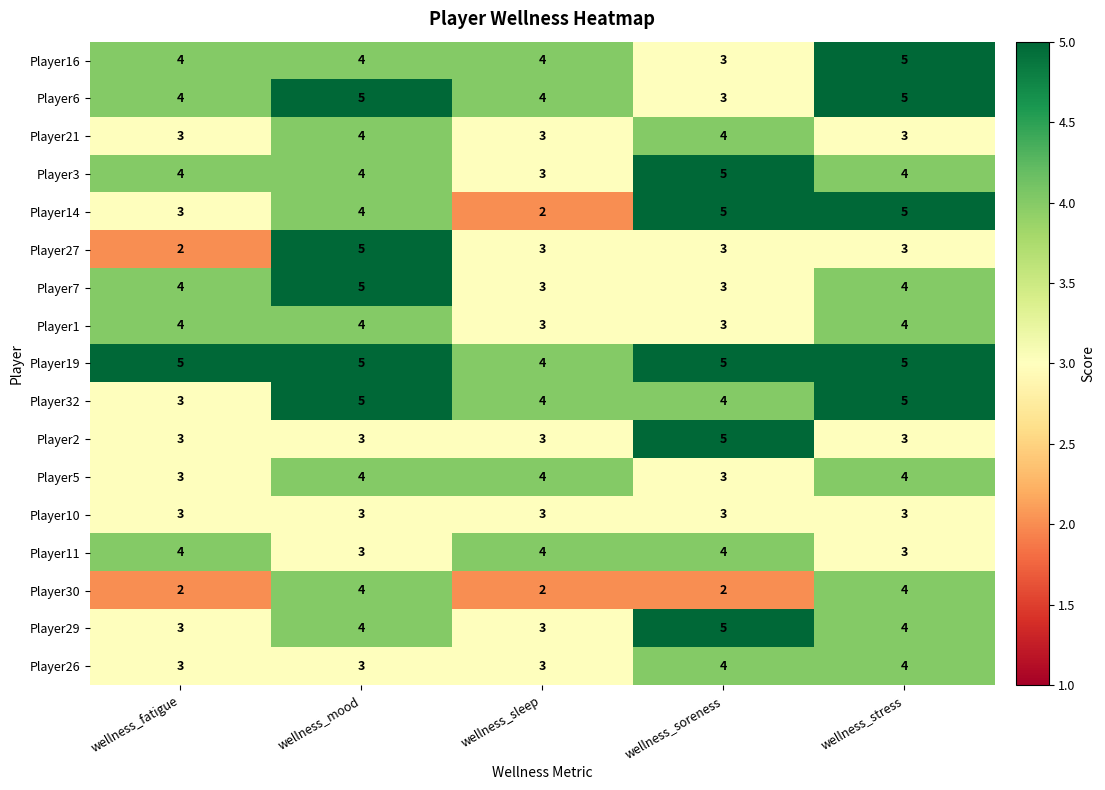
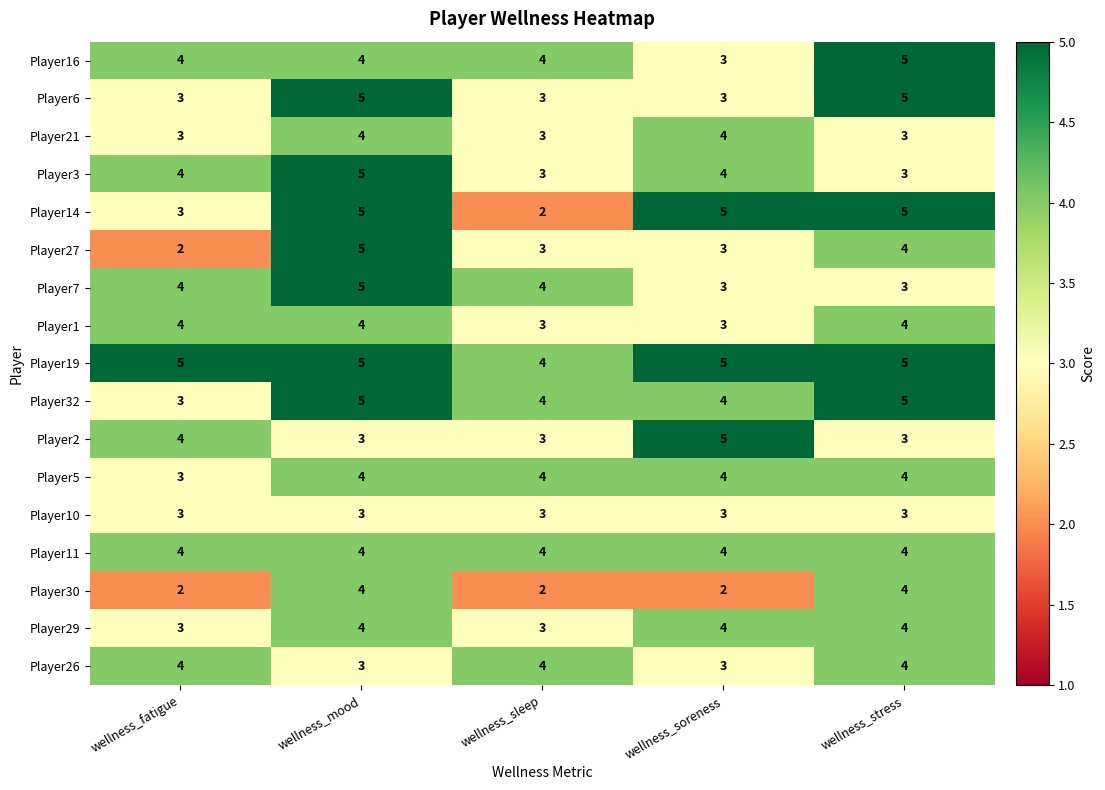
  {
    "Player16": {
      "wellness_fatigue": 4,
      "wellness_mood": 4,
      "wellness_sleep": 4,
      "wellness_soreness": 3,
      "wellness_stress": 5
    },
    "Player6": {
-     "wellness_fatigue": 4,
+     "wellness_fatigue": 3,
      "wellness_mood": 5,
-     "wellness_sleep": 4,
+     "wellness_sleep": 3,
      "wellness_soreness": 3,
      "wellness_stress": 5
    },
    "Player21": {
      "wellness_fatigue": 3,
      "wellness_mood": 4,
      "wellness_sleep": 3,
      "wellness_soreness": 4,
      "wellness_stress": 3
    },
    "Player3": {
      "wellness_fatigue": 4,
-     "wellness_mood": 4,
+     "wellness_mood": 5,
      "wellness_sleep": 3,
-     "wellness_soreness": 5,
-     "wellness_stress": 4
+     "wellness_soreness": 4,
+     "wellness_stress": 3
    },
    "Player14": {
      "wellness_fatigue": 3,
-     "wellness_mood": 4,
+     "wellness_mood": 5,
      "wellness_sleep": 2,
      "wellness_soreness": 5,
      "wellness_stress": 5
    },
    "Player27": {
      "wellness_fatigue": 2,
      "wellness_mood": 5,
      "wellness_sleep": 3,
      "wellness_soreness": 3,
-     "wellness_stress": 3
+     "wellness_stress": 4
    },
    "Player7": {
      "wellness_fatigue": 4,
      "wellness_mood": 5,
-     "wellness_sleep": 3,
+     "wellness_sleep": 4,
      "wellness_soreness": 3,
-     "wellness_stress": 4
+     "wellness_stress": 3
    },
    "Player1": {
      "wellness_fatigue": 4,
      "wellness_mood": 4,
      "wellness_sleep": 3,
      "wellness_soreness": 3,
      "wellness_stress": 4
    },
    "Player19": {
      "wellness_fatigue": 5,
      "wellness_mood": 5,
      "wellness_sleep": 4,
      "wellness_soreness": 5,
      "wellness_stress": 5
    },
    "Player32": {
      "wellness_fatigue": 3,
      "wellness_mood": 5,
      "wellness_sleep": 4,
      "wellness_soreness": 4,
      "wellness_stress": 5
    },
    "Player2": {
-     "wellness_fatigue": 3,
+     "wellness_fatigue": 4,
      "wellness_mood": 3,
      "wellness_sleep": 3,
      "wellness_soreness": 5,
      "wellness_stress": 3
    },
    "Player5": {
      "wellness_fatigue": 3,
      "wellness_mood": 4,
      "wellness_sleep": 4,
-     "wellness_soreness": 3,
+     "wellness_soreness": 4,
      "wellness_stress": 4
    },
    "Player10": {
      "wellness_fatigue": 3,
      "wellness_mood": 3,
      "wellness_sleep": 3,
      "wellness_soreness": 3,
      "wellness_stress": 3
    },
    "Player11": {
      "wellness_fatigue": 4,
-     "wellness_mood": 3,
+     "wellness_mood": 4,
      "wellness_sleep": 4,
      "wellness_soreness": 4,
-     "wellness_stress": 3
+     "wellness_stress": 4
    },
    "Player30": {
      "wellness_fatigue": 2,
      "wellness_mood": 4,
      "wellness_sleep": 2,
      "wellness_soreness": 2,
      "wellness_stress": 4
    },
    "Player29": {
      "wellness_fatigue": 3,
      "wellness_mood": 4,
      "wellness_sleep": 3,
-     "wellness_soreness": 5,
+     "wellness_soreness": 4,
      "wellness_stress": 4
    },
    "Player26": {
-     "wellness_fatigue": 3,
+     "wellness_fatigue": 4,
      "wellness_mood": 3,
-     "wellness_sleep": 3,
-     "wellness_soreness": 4,
+     "wellness_sleep": 4,
+     "wellness_soreness": 3,
      "wellness_stress": 4
    }
  }
